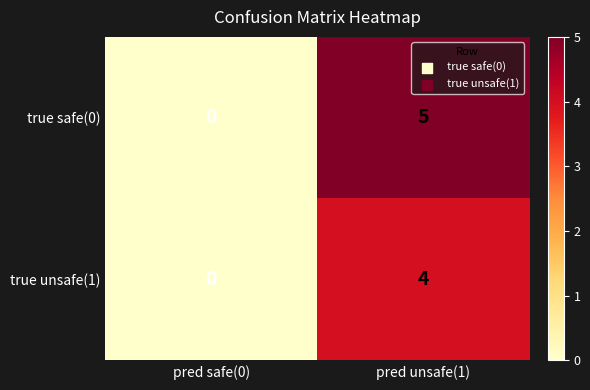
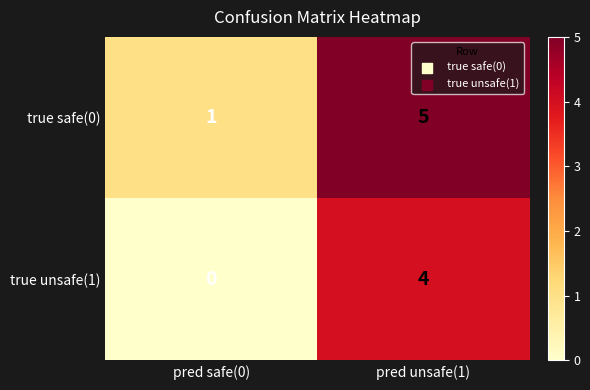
  {
    "true safe(0)": {
-     "pred safe(0)": 0,
+     "pred safe(0)": 1,
      "pred unsafe(1)": 5
    },
    "true unsafe(1)": {
      "pred safe(0)": 0,
      "pred unsafe(1)": 4
    }
  }
